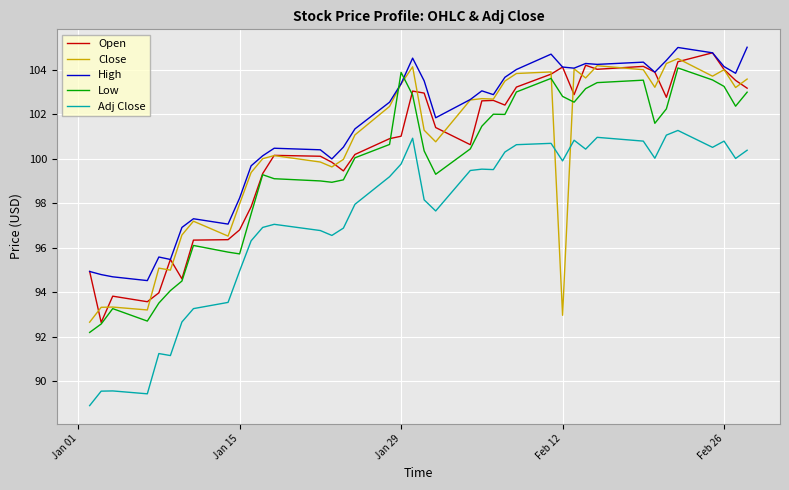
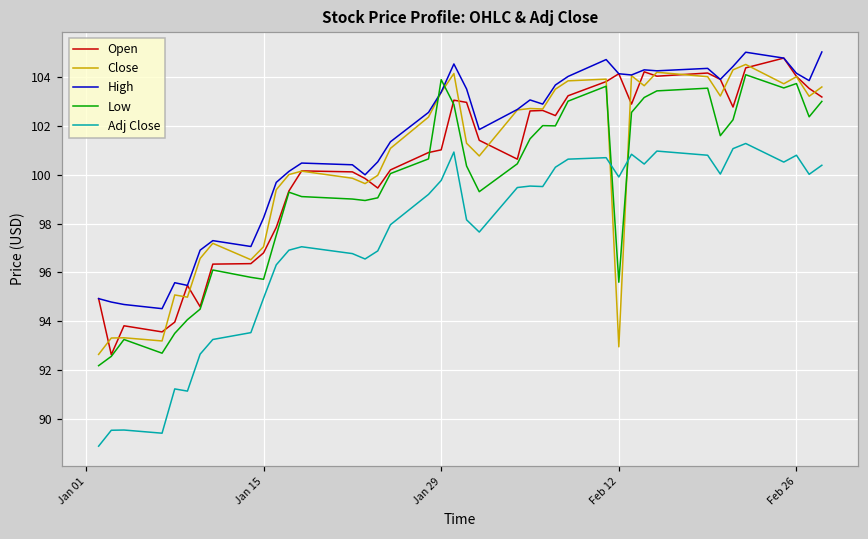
  {
    "Open": {
      "Jan 15": 96.8,
      "Jan 29": 101.0
    },
    "Close": {
-     "Jan 15": 98.0,
+     "Jan 15": 97.1,
      "Feb 12": 93.0
    },
    "High": {
      "Jan 15": 98.2,
      "Feb 26": 104.1
    },
    "Low": {
      "Jan 15": 95.7,
      "Jan 29": 103.9,
-     "Feb 12": 102.8,
-     "Feb 26": 103.3
+     "Feb 12": 95.6,
+     "Feb 26": 103.7
    },
    "Adj Close": {
      "Jan 15": 95.0,
      "Jan 29": 99.8,
      "Feb 12": 99.9,
      "Feb 26": 100.8
    }
  }
